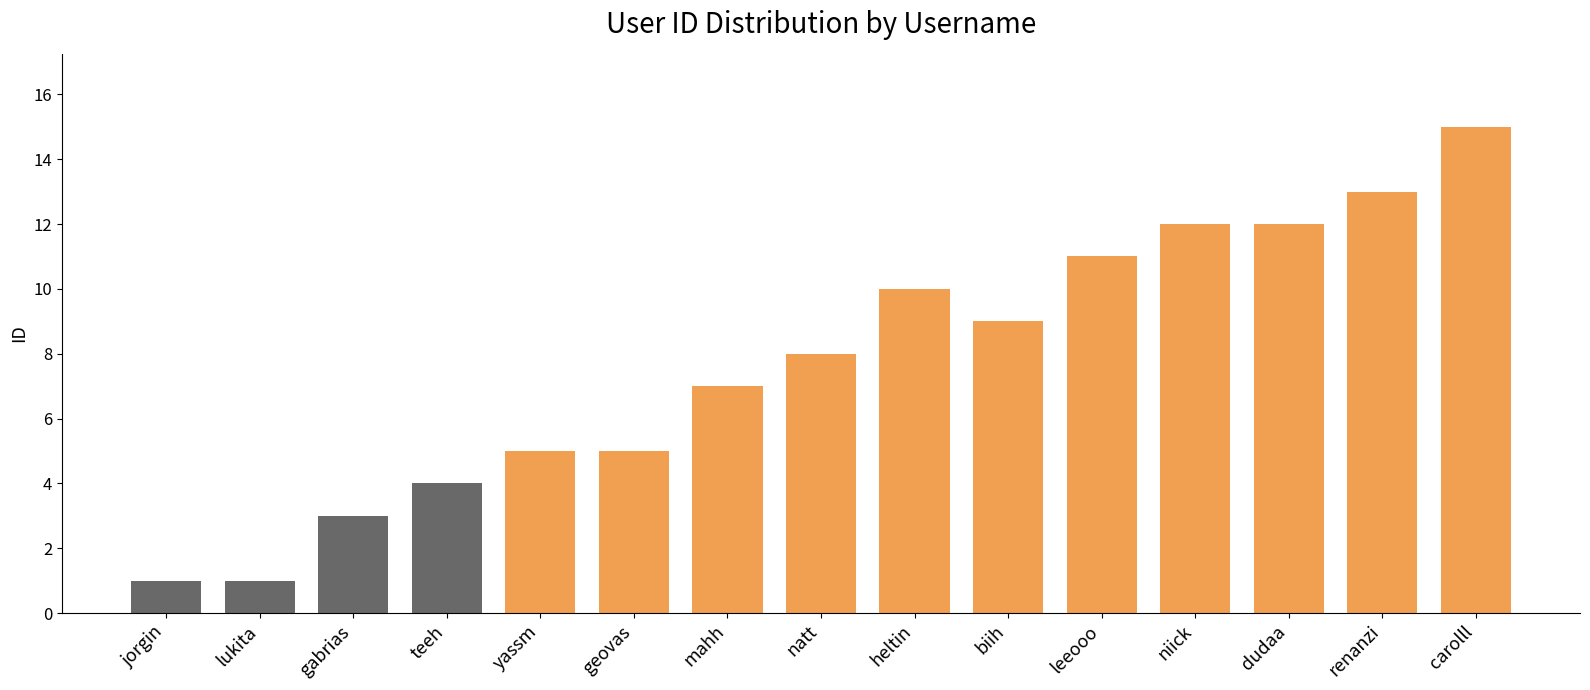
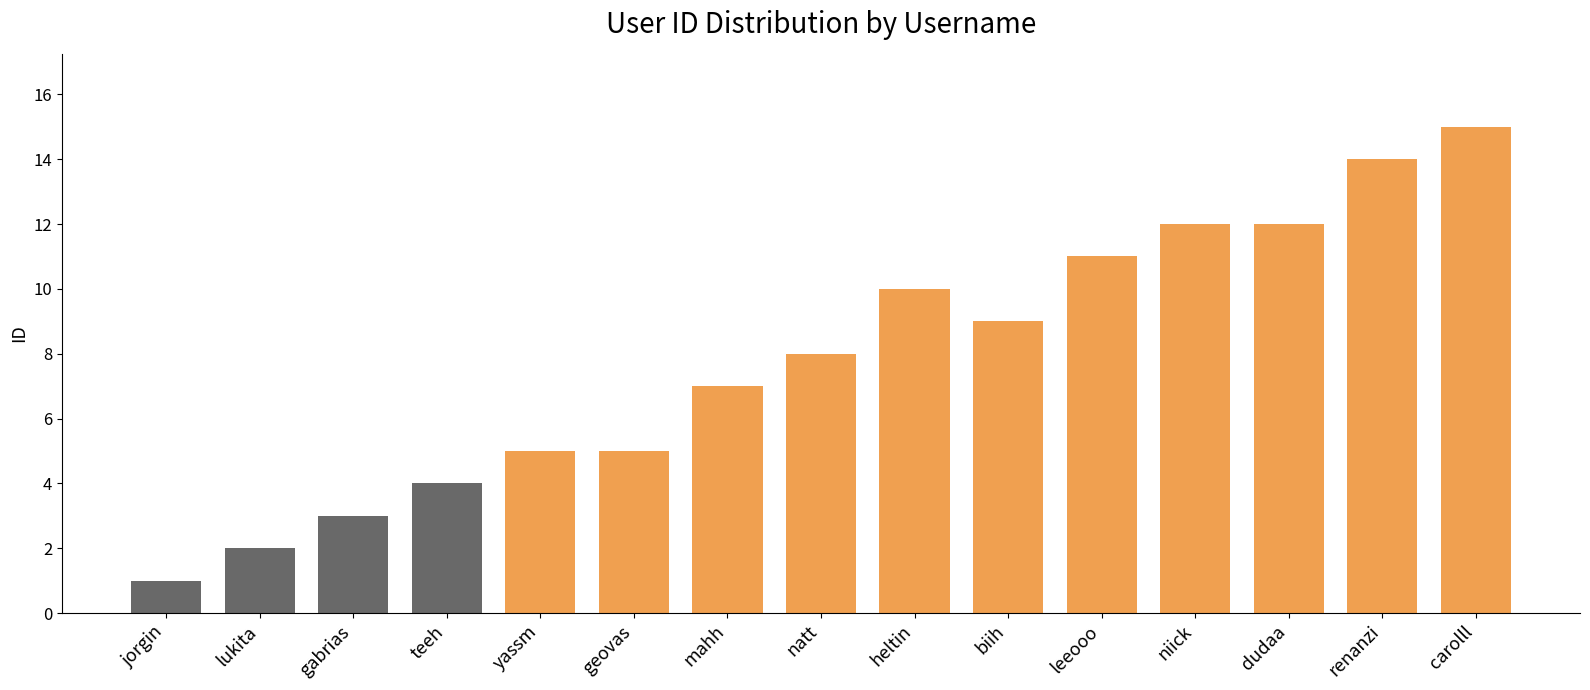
  {
    "jorgin": 1,
-   "lukita": 1,
+   "lukita": 2,
    "gabrias": 3,
    "teeh": 4,
    "yassm": 5,
    "geovas": 5,
    "mahh": 7,
    "natt": 8,
    "heltin": 10,
    "biih": 9,
    "leeooo": 11,
    "niick": 12,
    "dudaa": 12,
-   "renanzi": 13,
+   "renanzi": 14,
    "carolll": 15
  }
